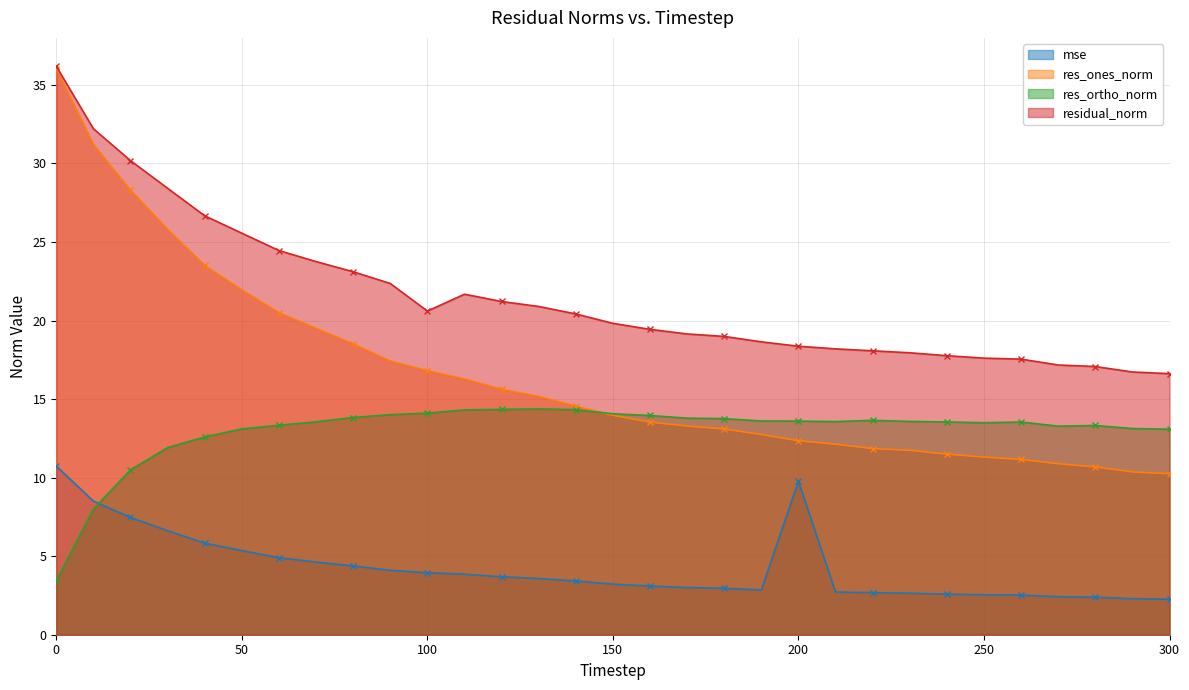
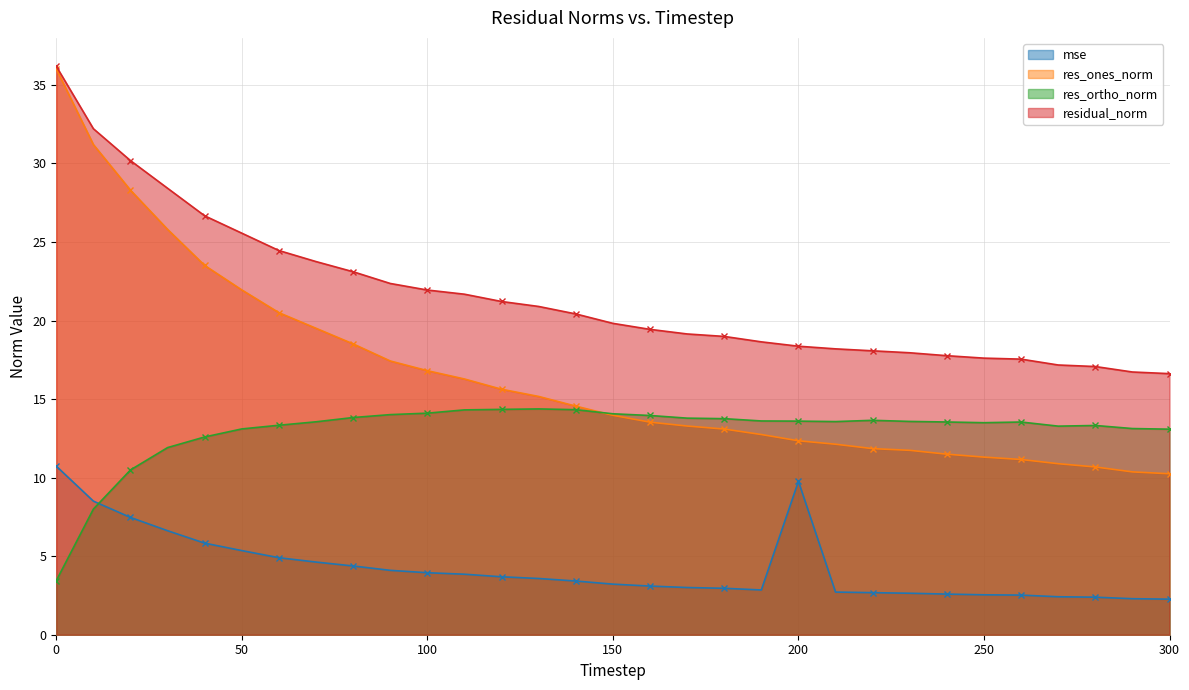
  {
    "mse": {
      "0": 10.7,
      "50": 5.4,
      "100": 3.9,
      "150": 3.2,
      "200": 9.8,
      "250": 2.5,
      "300": 2.3
    },
    "res_ones_norm": {
      "0": 36.0,
      "50": 21.9,
      "100": 16.8,
      "200": 12.3,
      "250": 11.3,
      "300": 10.2
    },
    "res_ortho_norm": {
      "0": 3.4,
      "50": 13.1,
      "100": 14.1,
      "200": 13.6,
      "250": 13.5,
      "300": 13.1
    },
    "residual_norm": {
      "0": 36.2,
      "50": 25.6,
-     "100": 20.6,
+     "100": 21.9,
      "150": 19.8,
      "200": 18.4,
      "250": 17.6,
      "300": 16.6
    }
  }
